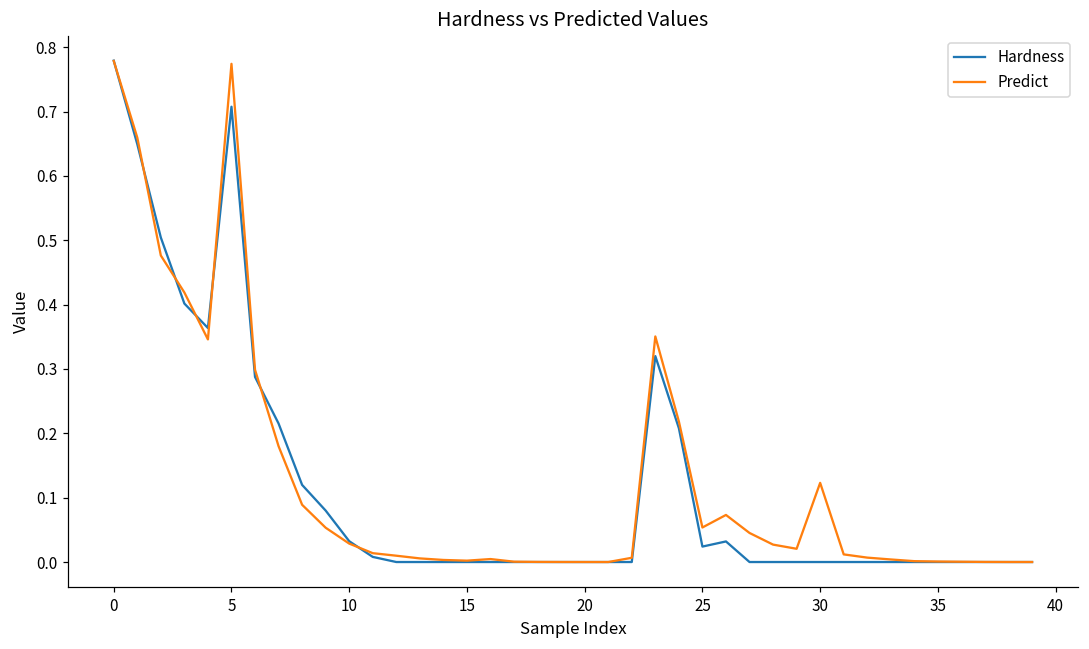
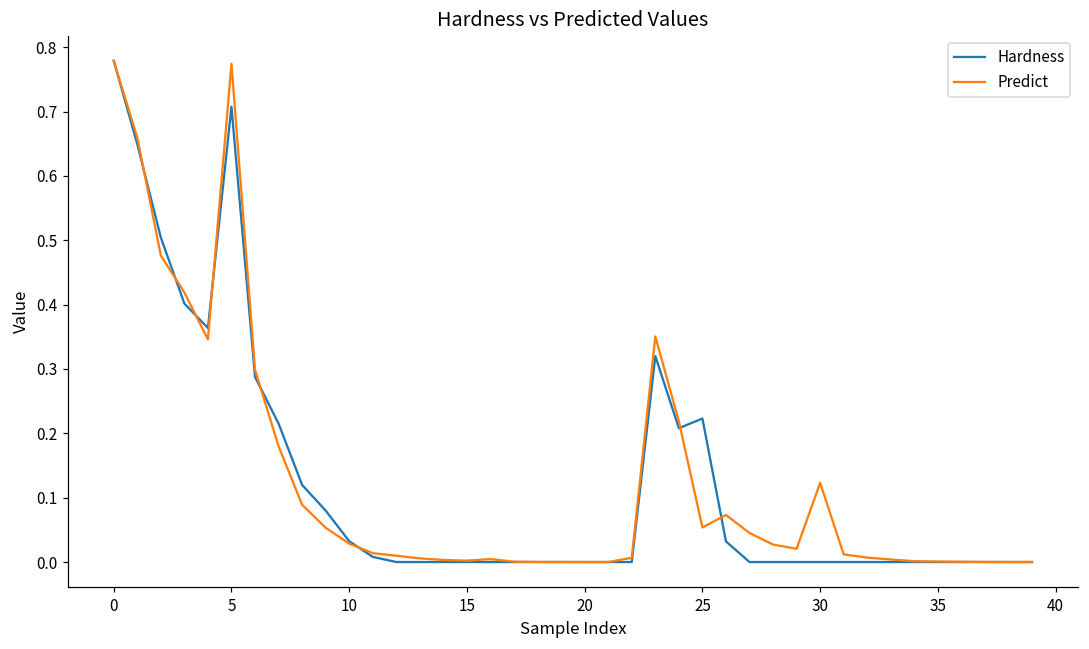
  {
    "Hardness": {
      "5": 0.71,
-     "25": 0.02,
+     "25": 0.22,
      "30": 0.00
    },
    "Predict": {
      "5": 0.77,
      "25": 0.05,
      "30": 0.12
    }
  }
